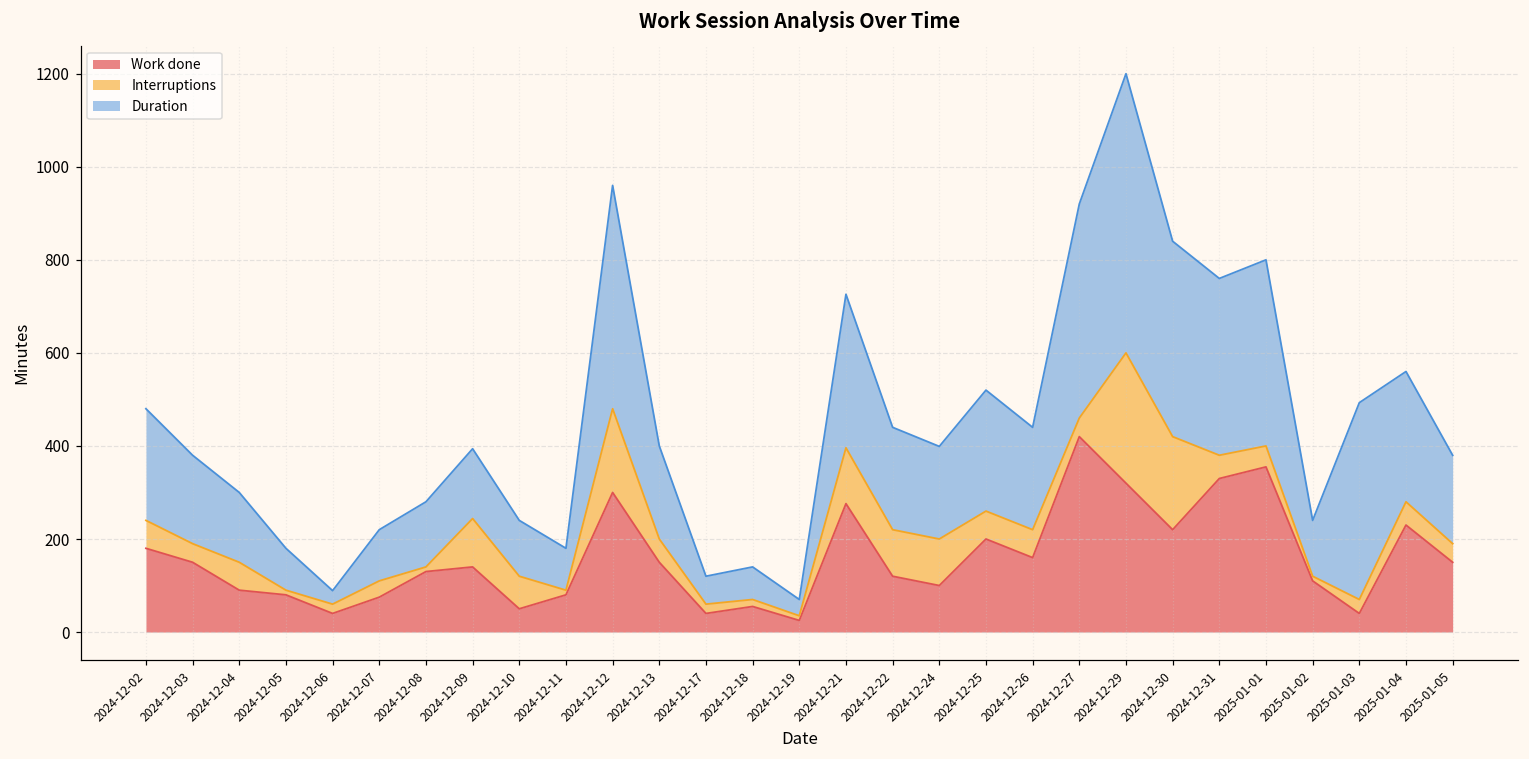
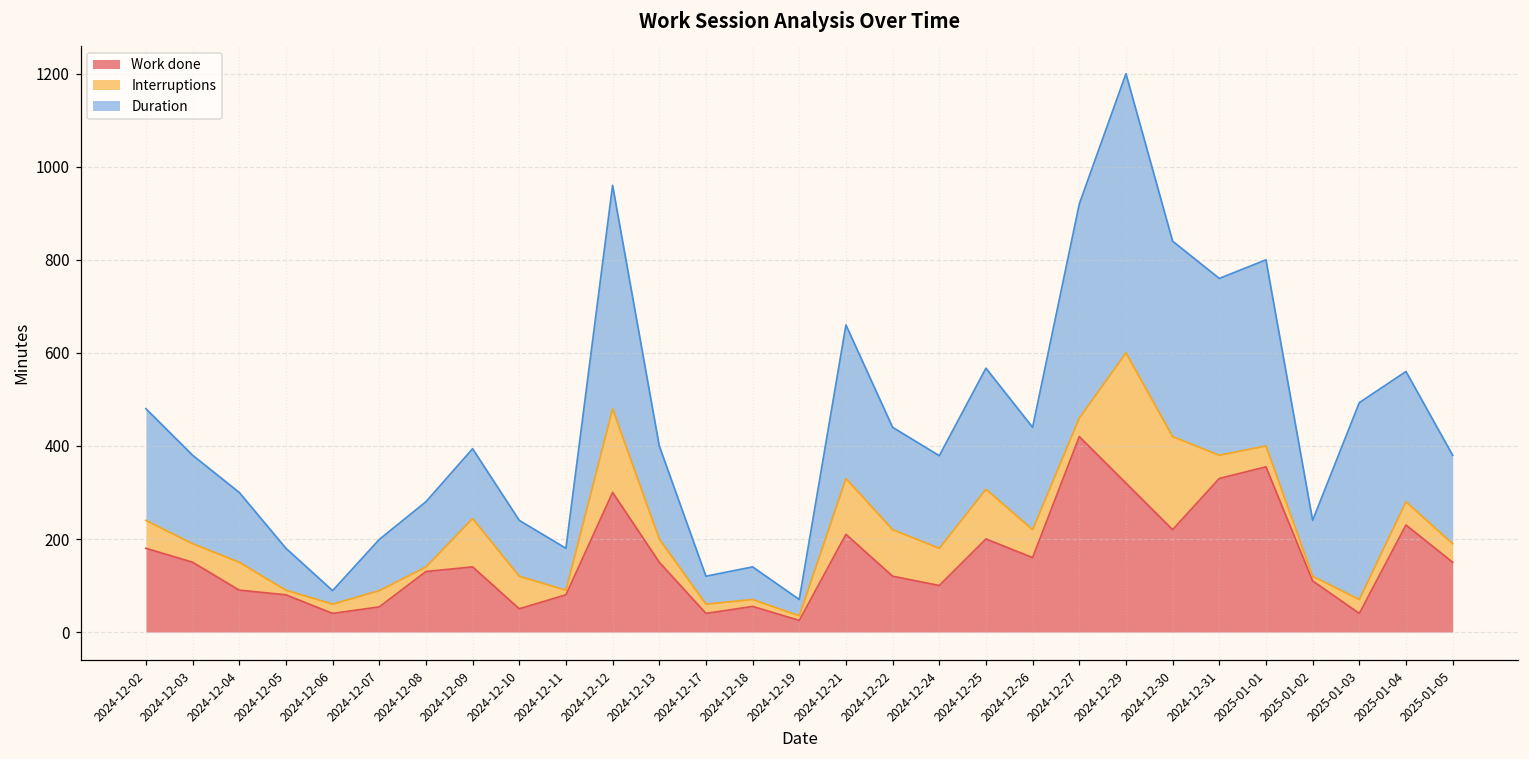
  {
    "Work done": {
      "2024-12-02": 180,
      "2024-12-03": 150,
      "2024-12-04": 90,
      "2024-12-05": 80,
      "2024-12-06": 40,
-     "2024-12-07": 80,
+     "2024-12-07": 50,
      "2024-12-08": 130,
      "2024-12-09": 140,
      "2024-12-10": 50,
      "2024-12-11": 80,
      "2024-12-12": 300,
      "2024-12-13": 150,
      "2024-12-17": 40,
      "2024-12-18": 60,
      "2024-12-19": 30,
-     "2024-12-21": 280,
+     "2024-12-21": 210,
      "2024-12-22": 120,
      "2024-12-24": 100,
      "2024-12-25": 200,
      "2024-12-26": 160,
      "2024-12-27": 420,
      "2024-12-29": 320,
      "2024-12-30": 220,
      "2024-12-31": 330,
      "2025-01-01": 360,
      "2025-01-02": 110,
      "2025-01-03": 40,
      "2025-01-04": 230,
      "2025-01-05": 150
    },
    "Interruptions": {
      "2024-12-02": 60,
      "2024-12-03": 40,
      "2024-12-04": 60,
      "2024-12-05": 10,
      "2024-12-06": 20,
      "2024-12-07": 40,
      "2024-12-08": 10,
      "2024-12-09": 100,
      "2024-12-10": 70,
      "2024-12-11": 10,
      "2024-12-12": 180,
      "2024-12-13": 50,
      "2024-12-17": 20,
      "2024-12-18": 20,
      "2024-12-19": 10,
      "2024-12-21": 120,
      "2024-12-22": 100,
-     "2024-12-24": 100,
-     "2024-12-25": 60,
+     "2024-12-24": 80,
+     "2024-12-25": 110,
      "2024-12-26": 60,
      "2024-12-27": 40,
      "2024-12-29": 280,
      "2024-12-30": 200,
      "2024-12-31": 50,
      "2025-01-01": 50,
      "2025-01-02": 10,
      "2025-01-03": 30,
      "2025-01-04": 50,
      "2025-01-05": 40
    },
    "Duration": {
      "2024-12-02": 240,
      "2024-12-03": 190,
      "2024-12-04": 150,
      "2024-12-05": 90,
      "2024-12-06": 30,
      "2024-12-07": 110,
      "2024-12-08": 140,
      "2024-12-09": 150,
      "2024-12-10": 120,
      "2024-12-11": 90,
      "2024-12-12": 480,
      "2024-12-13": 200,
      "2024-12-17": 60,
      "2024-12-18": 70,
      "2024-12-19": 40,
      "2024-12-21": 330,
      "2024-12-22": 220,
      "2024-12-24": 200,
      "2024-12-25": 260,
      "2024-12-26": 220,
      "2024-12-27": 460,
      "2024-12-29": 600,
      "2024-12-30": 420,
      "2024-12-31": 380,
      "2025-01-01": 400,
      "2025-01-02": 120,
      "2025-01-03": 420,
      "2025-01-04": 280,
      "2025-01-05": 190
    }
  }
